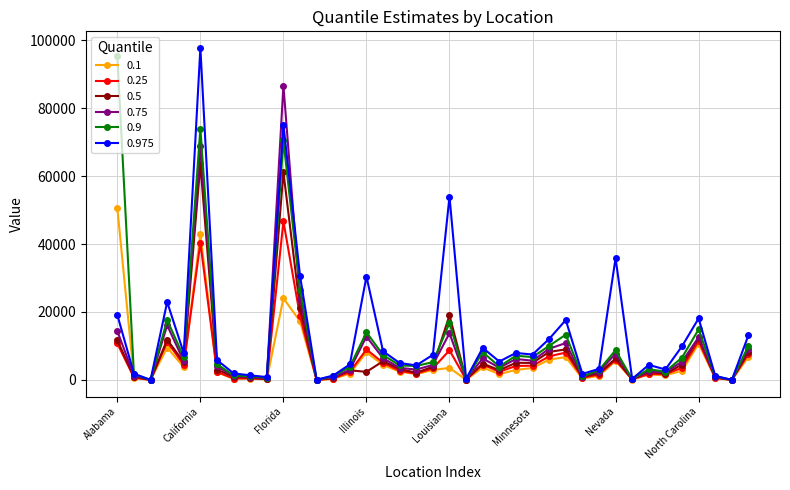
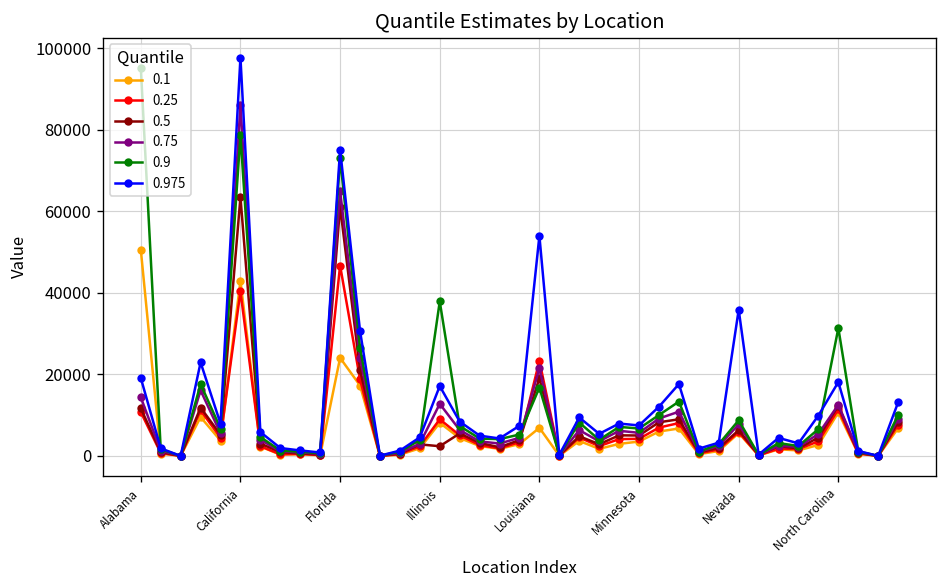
  {
    "0.1": {
      "Alabama": 51000,
      "California": 43000,
      "Florida": 24000,
      "Illinois": 8000,
-     "Louisiana": 4000,
+     "Louisiana": 7000,
      "North Carolina": 11000
    },
    "0.25": {
      "Alabama": 11000,
      "California": 40000,
      "Florida": 47000,
      "Illinois": 9000,
-     "Louisiana": 9000,
+     "Louisiana": 23000,
      "North Carolina": 11000
    },
    "0.5": {
      "Alabama": 12000,
      "California": 63000,
      "Florida": 61000,
      "Illinois": 2000,
      "Louisiana": 19000
    },
    "0.75": {
      "Alabama": 14000,
-     "California": 69000,
-     "Florida": 87000,
+     "California": 86000,
+     "Florida": 65000,
      "Illinois": 13000,
-     "Louisiana": 14000,
+     "Louisiana": 22000,
      "Nevada": 8000
    },
    "0.9": {
-     "California": 74000,
-     "Florida": 70000,
-     "Illinois": 14000,
+     "California": 79000,
+     "Florida": 73000,
+     "Illinois": 38000,
      "Louisiana": 17000,
      "Minnesota": 7000,
      "Nevada": 9000,
-     "North Carolina": 15000
+     "North Carolina": 31000
    },
    "0.975": {
      "Alabama": 19000,
      "California": 98000,
      "Florida": 75000,
-     "Illinois": 30000,
+     "Illinois": 17000,
      "Louisiana": 54000,
      "Minnesota": 7000,
      "Nevada": 36000,
      "North Carolina": 18000
    }
  }
